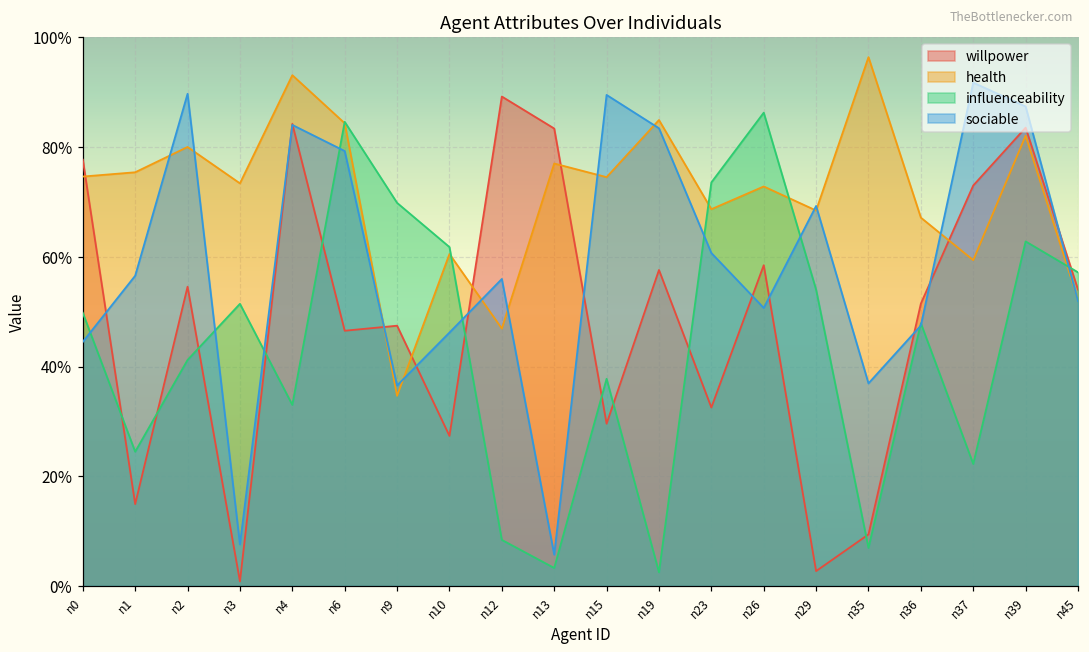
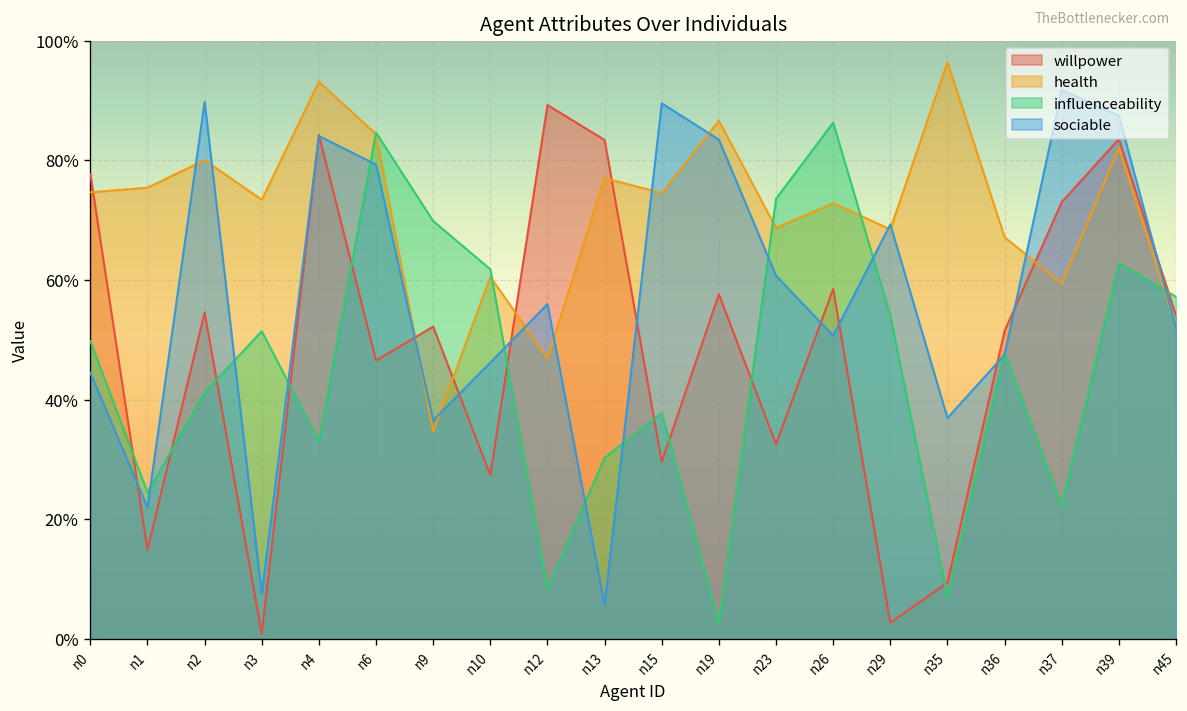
  {
    "willpower": {
      "n0": "78%",
      "n1": "15%",
      "n2": "55%",
      "n3": "1%",
      "n6": "47%",
-     "n9": "47%",
+     "n9": "52%",
      "n10": "27%",
      "n12": "89%",
      "n13": "83%",
      "n15": "30%",
      "n19": "58%",
      "n23": "33%",
      "n26": "58%",
      "n29": "3%",
      "n35": "9%",
      "n36": "51%",
      "n37": "73%",
      "n45": "54%"
    },
    "health": {
      "n0": "75%",
      "n1": "75%",
      "n2": "80%",
      "n3": "73%",
      "n4": "93%",
      "n9": "35%",
      "n10": "61%",
      "n12": "47%",
      "n13": "77%",
      "n15": "75%",
-     "n19": "85%",
+     "n19": "87%",
      "n23": "69%",
      "n26": "73%",
      "n29": "68%",
      "n35": "96%",
      "n36": "67%",
      "n37": "59%",
      "n39": "82%"
    },
    "influenceability": {
      "n0": "50%",
      "n1": "24%",
      "n2": "41%",
      "n3": "51%",
      "n4": "33%",
      "n9": "70%",
      "n10": "62%",
      "n12": "8%",
-     "n13": "3%",
+     "n13": "30%",
      "n15": "38%",
      "n19": "3%",
      "n23": "74%",
      "n26": "86%",
      "n29": "54%",
      "n35": "7%",
      "n37": "22%",
      "n39": "63%",
      "n45": "57%"
    },
    "sociable": {
      "n0": "45%",
-     "n1": "57%",
+     "n1": "22%",
      "n2": "90%",
      "n3": "8%",
      "n6": "79%",
      "n9": "37%",
      "n10": "46%",
      "n12": "56%",
      "n13": "6%",
      "n15": "90%",
      "n19": "83%",
      "n23": "61%",
      "n26": "51%",
      "n29": "69%",
      "n35": "37%"
    }
  }
